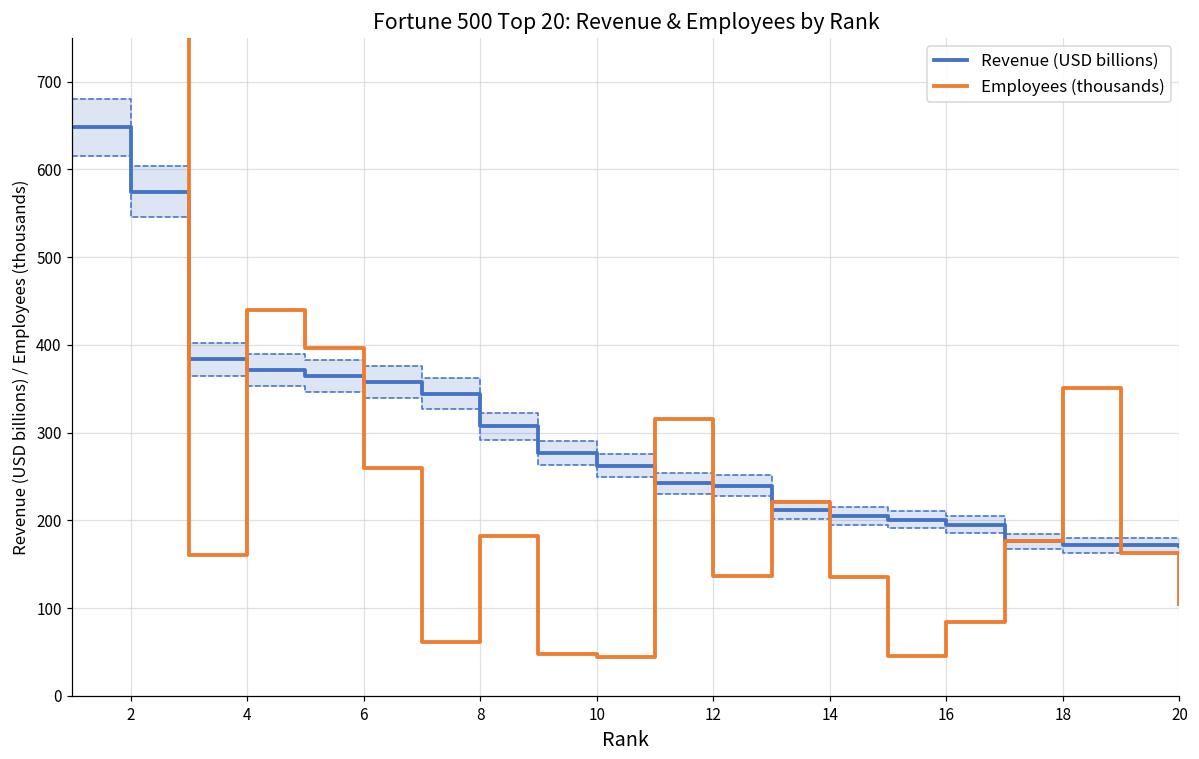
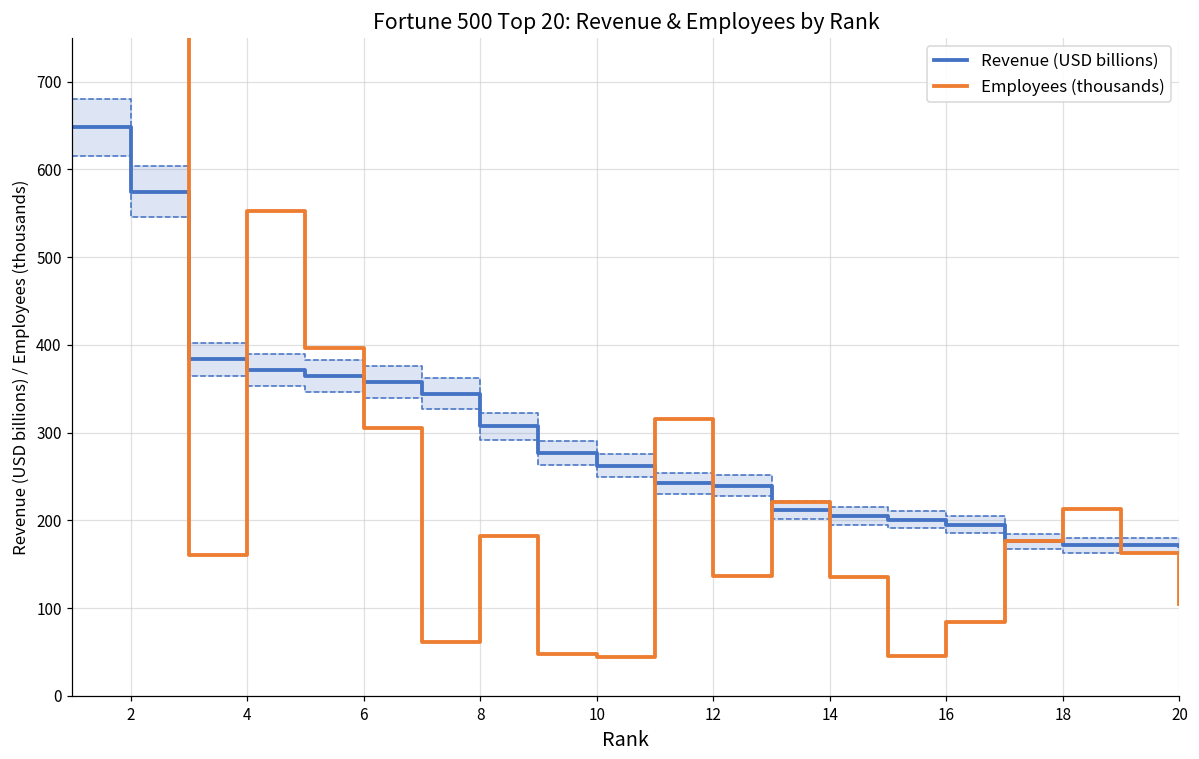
  {
    "Employees (thousands)": {
-     "4": 440,
-     "6": 260,
+     "4": 550,
+     "6": 310,
      "8": 180,
      "10": 40,
      "12": 140,
      "14": 140,
      "16": 80,
-     "18": 350,
+     "18": 210,
      "20": 100
    }
  }
